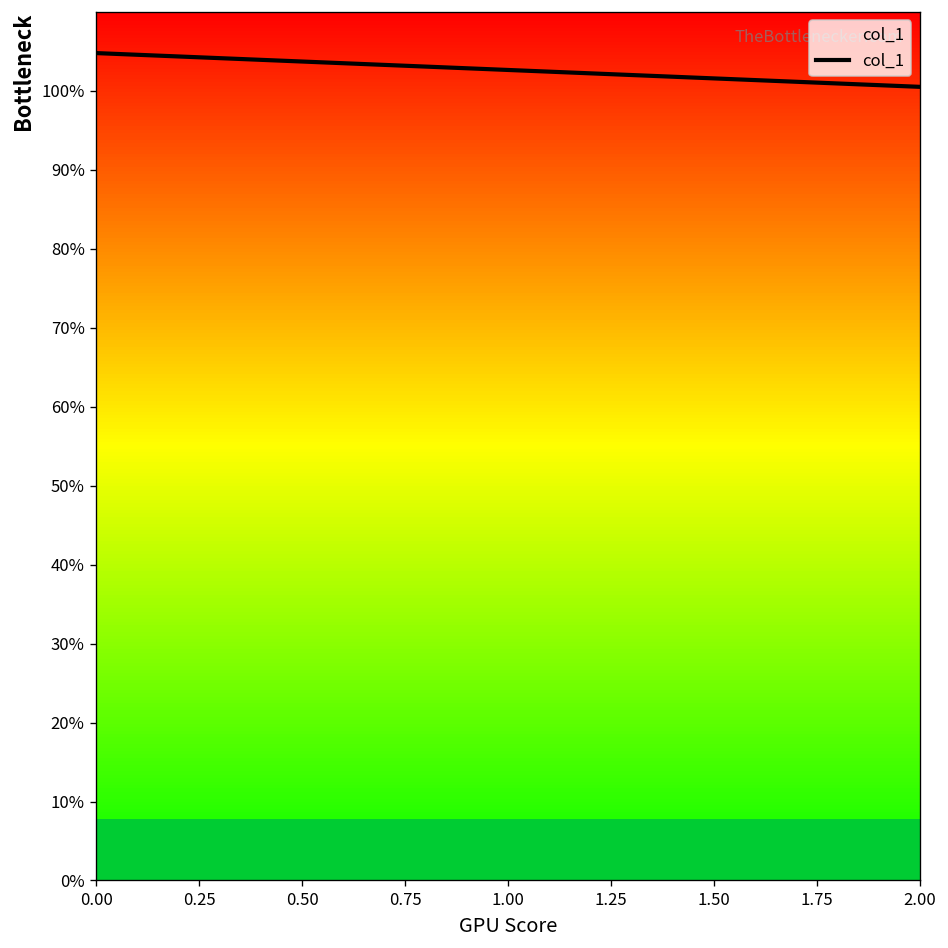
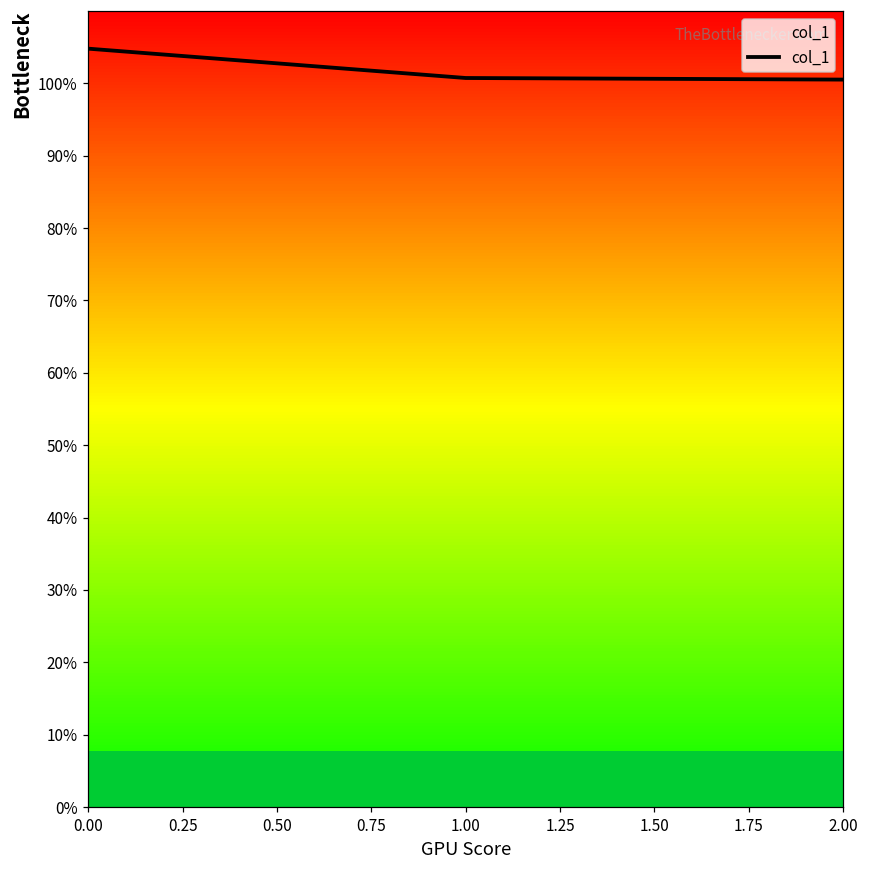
  {
    "0.00": "105%",
-   "1.00": "103%",
+   "1.00": "101%",
    "2.00": "101%"
  }
